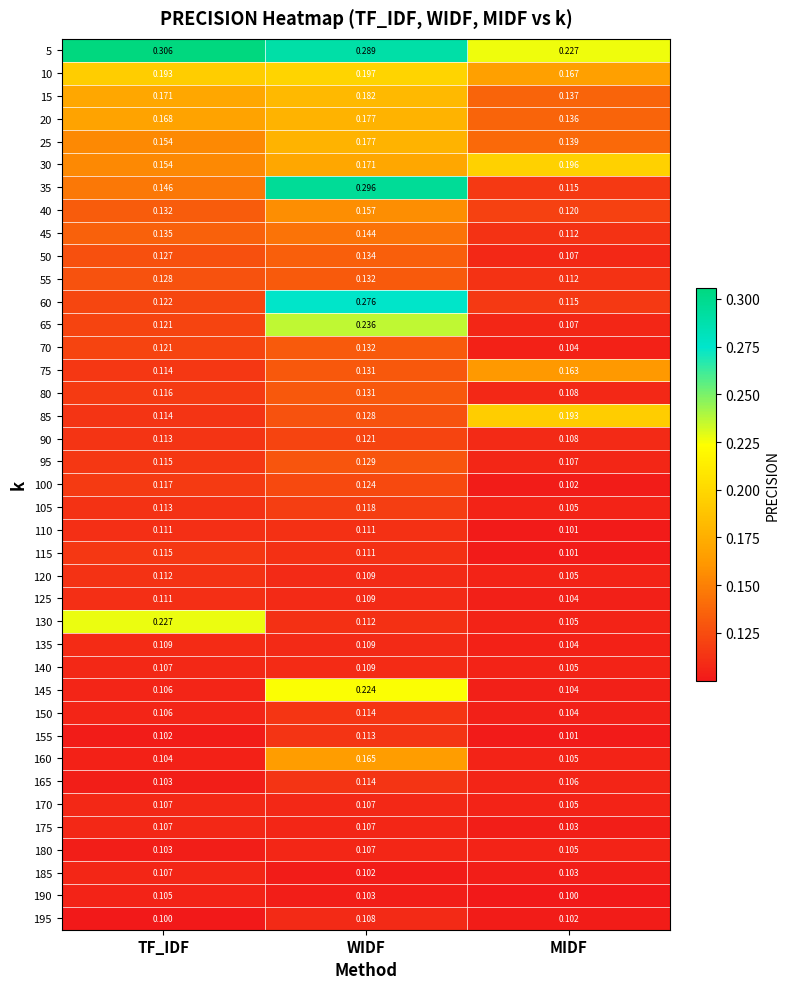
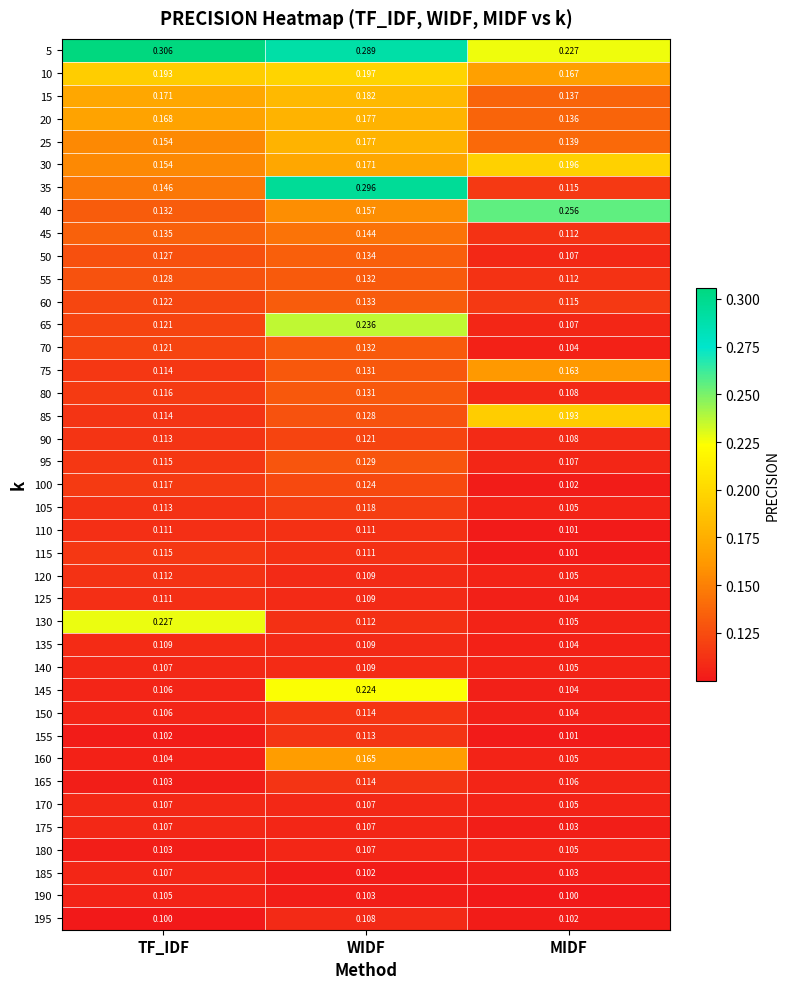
  {
    "5": {
      "TF_IDF": 0.306,
      "WIDF": 0.289,
      "MIDF": 0.227
    },
    "10": {
      "TF_IDF": 0.193,
      "WIDF": 0.197,
      "MIDF": 0.167
    },
    "15": {
      "TF_IDF": 0.171,
      "WIDF": 0.182,
      "MIDF": 0.137
    },
    "20": {
      "TF_IDF": 0.168,
      "WIDF": 0.177,
      "MIDF": 0.136
    },
    "25": {
      "TF_IDF": 0.154,
      "WIDF": 0.177,
      "MIDF": 0.139
    },
    "30": {
      "TF_IDF": 0.154,
      "WIDF": 0.171,
      "MIDF": 0.196
    },
    "35": {
      "TF_IDF": 0.146,
      "WIDF": 0.296,
      "MIDF": 0.115
    },
    "40": {
      "TF_IDF": 0.132,
      "WIDF": 0.157,
-     "MIDF": 0.120
+     "MIDF": 0.256
    },
    "45": {
      "TF_IDF": 0.135,
      "WIDF": 0.144,
      "MIDF": 0.112
    },
    "50": {
      "TF_IDF": 0.127,
      "WIDF": 0.134,
      "MIDF": 0.107
    },
    "55": {
      "TF_IDF": 0.128,
      "WIDF": 0.132,
      "MIDF": 0.112
    },
    "60": {
      "TF_IDF": 0.122,
-     "WIDF": 0.276,
+     "WIDF": 0.133,
      "MIDF": 0.115
    },
    "65": {
      "TF_IDF": 0.121,
      "WIDF": 0.236,
      "MIDF": 0.107
    },
    "70": {
      "TF_IDF": 0.121,
      "WIDF": 0.132,
      "MIDF": 0.104
    },
    "75": {
      "TF_IDF": 0.114,
      "WIDF": 0.131,
      "MIDF": 0.163
    },
    "80": {
      "TF_IDF": 0.116,
      "WIDF": 0.131,
      "MIDF": 0.108
    },
    "85": {
      "TF_IDF": 0.114,
      "WIDF": 0.128,
      "MIDF": 0.193
    },
    "90": {
      "TF_IDF": 0.113,
      "WIDF": 0.121,
      "MIDF": 0.108
    },
    "95": {
      "TF_IDF": 0.115,
      "WIDF": 0.129,
      "MIDF": 0.107
    },
    "100": {
      "TF_IDF": 0.117,
      "WIDF": 0.124,
      "MIDF": 0.102
    },
    "105": {
      "TF_IDF": 0.113,
      "WIDF": 0.118,
      "MIDF": 0.105
    },
    "110": {
      "TF_IDF": 0.111,
      "WIDF": 0.111,
      "MIDF": 0.101
    },
    "115": {
      "TF_IDF": 0.115,
      "WIDF": 0.111,
      "MIDF": 0.101
    },
    "120": {
      "TF_IDF": 0.112,
      "WIDF": 0.109,
      "MIDF": 0.105
    },
    "125": {
      "TF_IDF": 0.111,
      "WIDF": 0.109,
      "MIDF": 0.104
    },
    "130": {
      "TF_IDF": 0.227,
      "WIDF": 0.112,
      "MIDF": 0.105
    },
    "135": {
      "TF_IDF": 0.109,
      "WIDF": 0.109,
      "MIDF": 0.104
    },
    "140": {
      "TF_IDF": 0.107,
      "WIDF": 0.109,
      "MIDF": 0.105
    },
    "145": {
      "TF_IDF": 0.106,
      "WIDF": 0.224,
      "MIDF": 0.104
    },
    "150": {
      "TF_IDF": 0.106,
      "WIDF": 0.114,
      "MIDF": 0.104
    },
    "155": {
      "TF_IDF": 0.102,
      "WIDF": 0.113,
      "MIDF": 0.101
    },
    "160": {
      "TF_IDF": 0.104,
      "WIDF": 0.165,
      "MIDF": 0.105
    },
    "165": {
      "TF_IDF": 0.103,
      "WIDF": 0.114,
      "MIDF": 0.106
    },
    "170": {
      "TF_IDF": 0.107,
      "WIDF": 0.107,
      "MIDF": 0.105
    },
    "175": {
      "TF_IDF": 0.107,
      "WIDF": 0.107,
      "MIDF": 0.103
    },
    "180": {
      "TF_IDF": 0.103,
      "WIDF": 0.107,
      "MIDF": 0.105
    },
    "185": {
      "TF_IDF": 0.107,
      "WIDF": 0.102,
      "MIDF": 0.103
    },
    "190": {
      "TF_IDF": 0.105,
      "WIDF": 0.103,
      "MIDF": 0.100
    },
    "195": {
      "TF_IDF": 0.100,
      "WIDF": 0.108,
      "MIDF": 0.102
    }
  }
